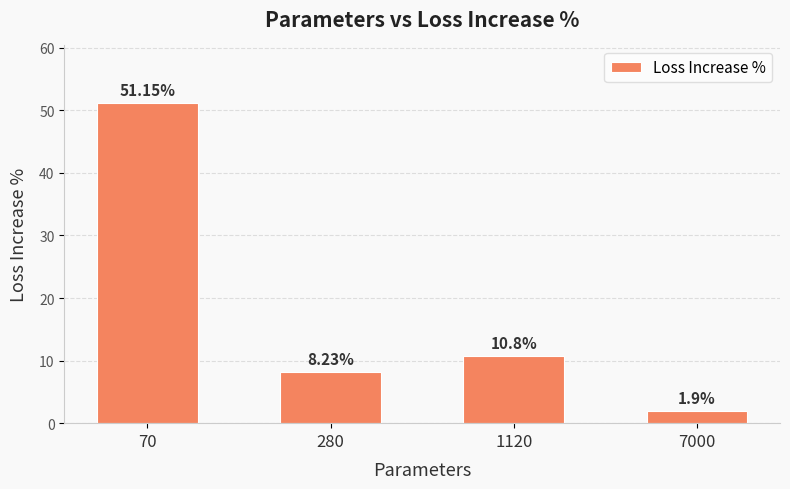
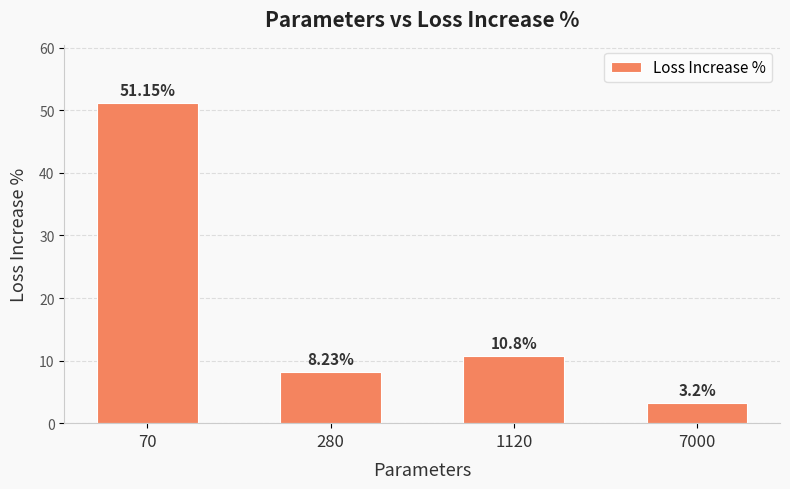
  {
    "70": "51.15%",
    "280": "8.23%",
    "1120": "10.8%",
-   "7000": "1.9%"
+   "7000": "3.2%"
  }
